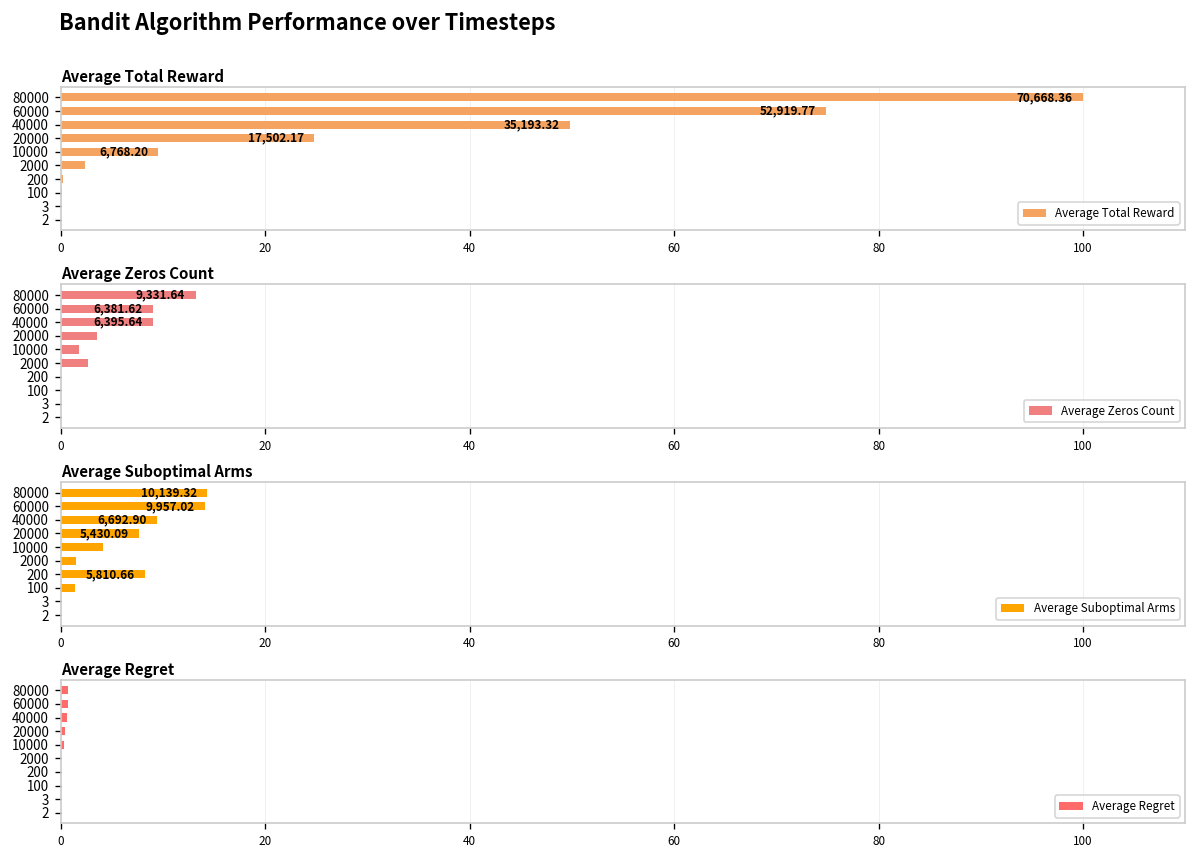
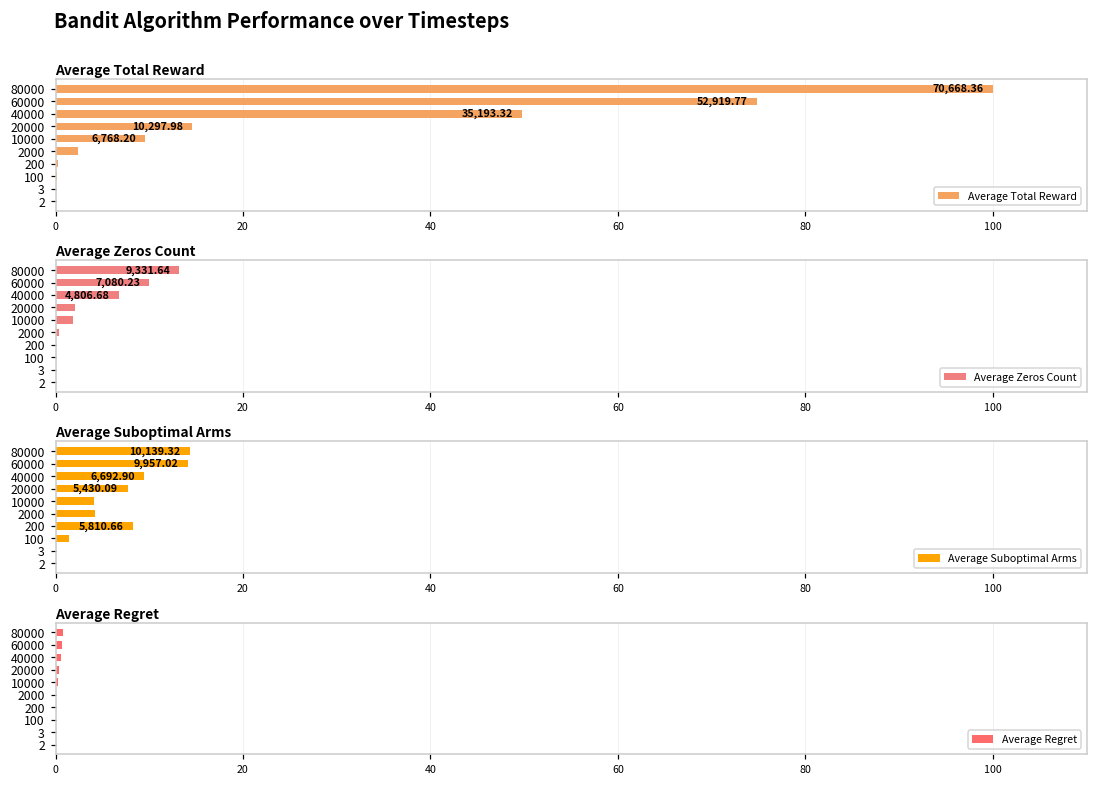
  {
    "Average Total Reward": {
-     "20000": "17,502.17"
+     "20000": "10,297.98"
    },
    "Average Zeros Count": {
-     "60000": "6,381.62",
-     "40000": "6,395.64",
-     "20000": "4",
-     "2000": "3"
+     "60000": "7,080.23",
+     "40000": "4,806.68",
+     "20000": "2",
+     "2000": "0"
    },
    "Average Suboptimal Arms": {
      "10000": "4",
-     "2000": "1",
+     "2000": "4",
      "100": "1"
    },
    "Average Regret": {
      "80000": "1",
      "60000": "1",
      "40000": "1",
      "20000": "0"
    }
  }
